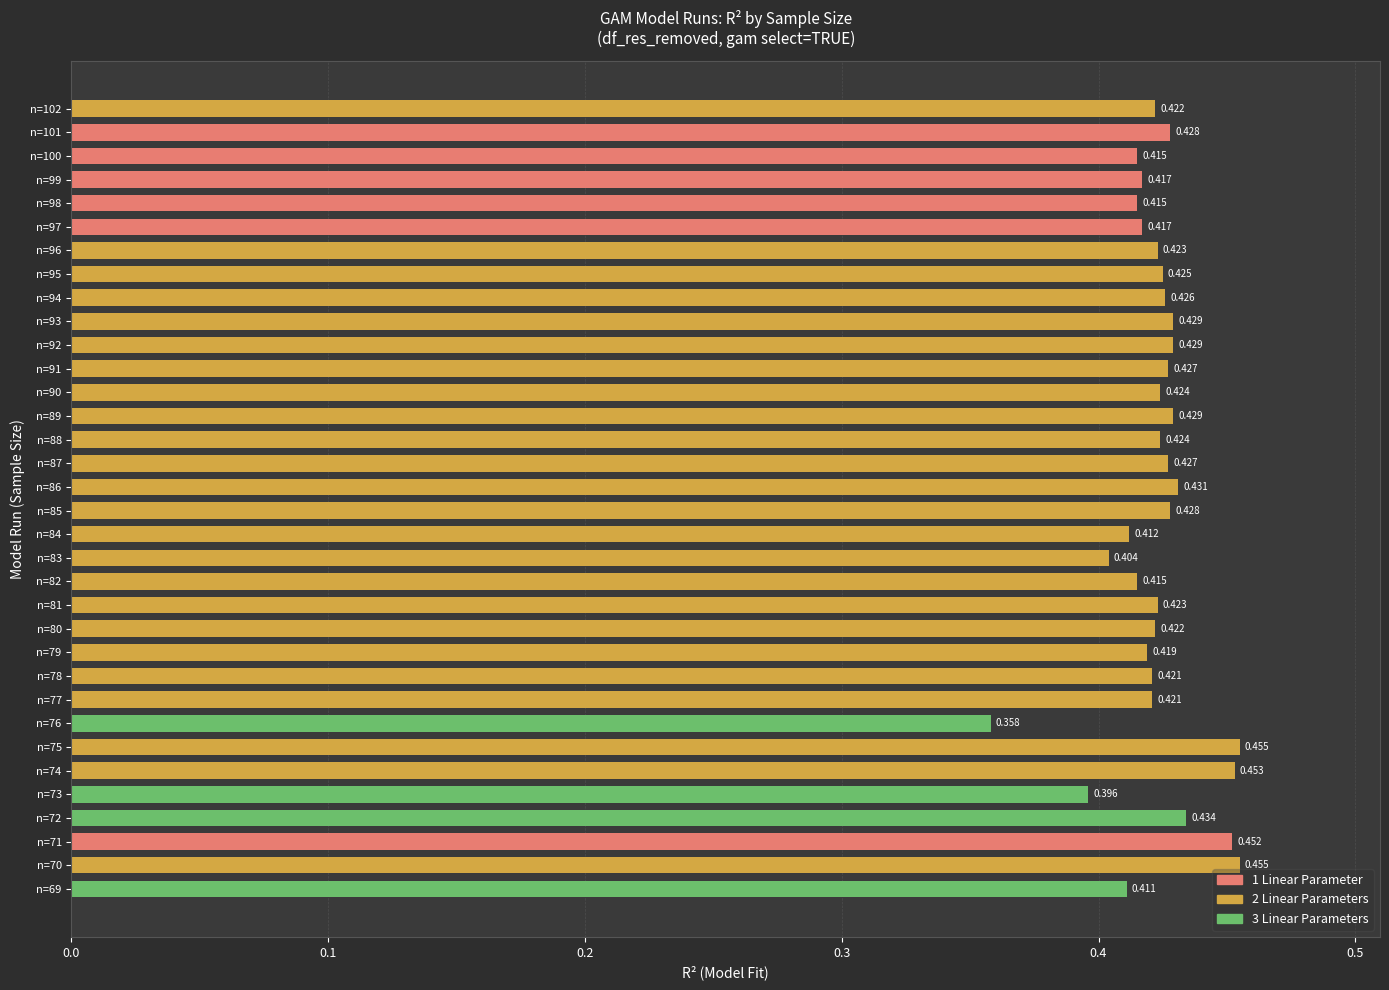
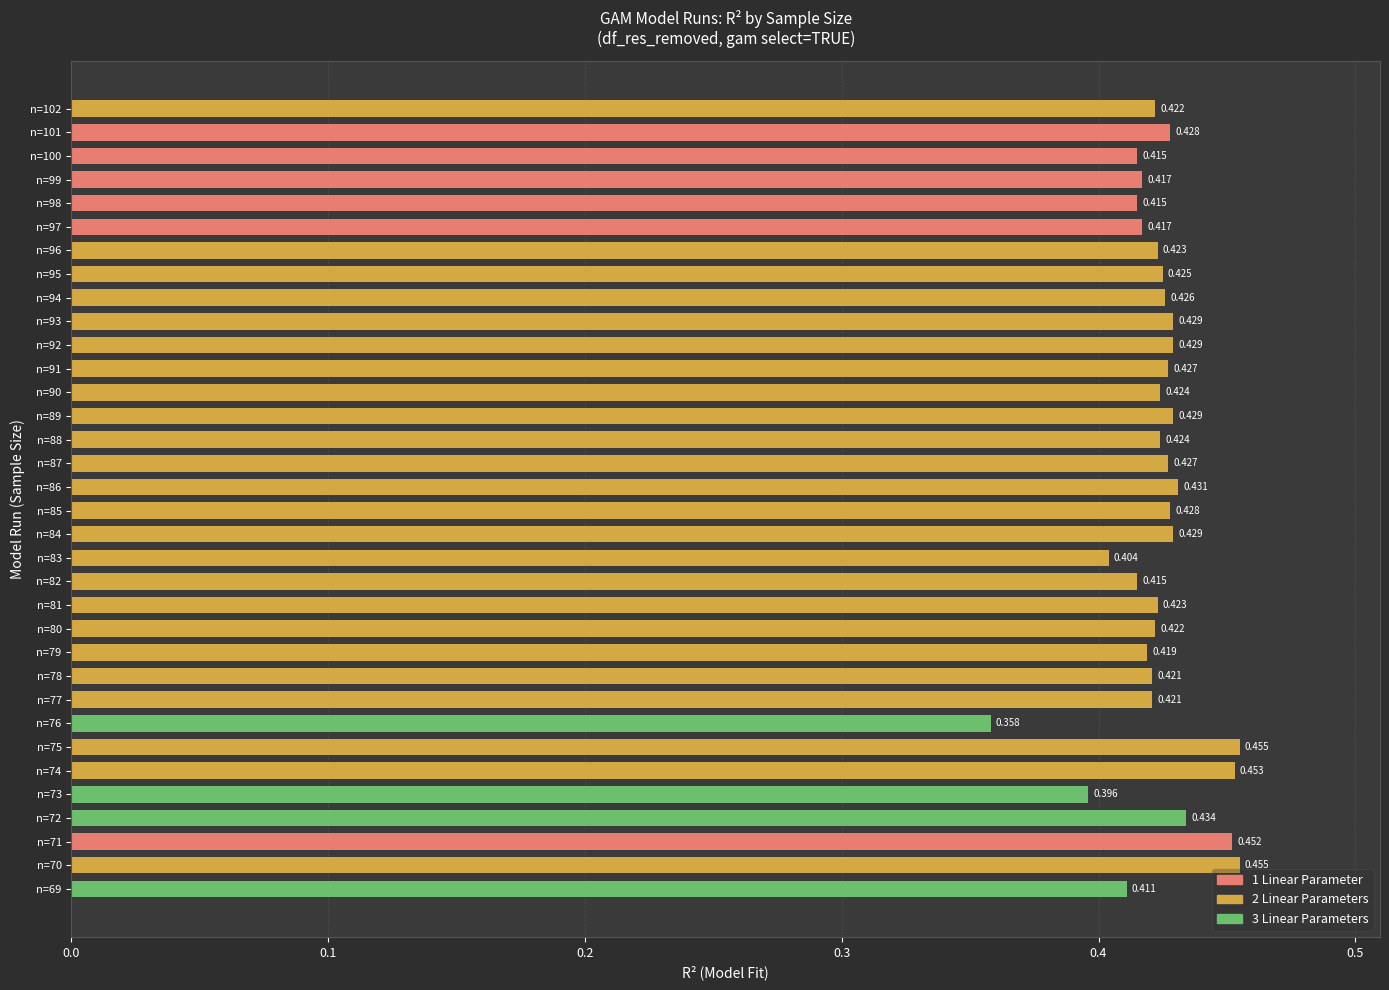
  {
    "n=102": 0.422,
    "n=101": 0.428,
    "n=100": 0.415,
    "n=99": 0.417,
    "n=98": 0.415,
    "n=97": 0.417,
    "n=96": 0.423,
    "n=95": 0.425,
    "n=94": 0.426,
    "n=93": 0.429,
    "n=92": 0.429,
    "n=91": 0.427,
    "n=90": 0.424,
    "n=89": 0.429,
    "n=88": 0.424,
    "n=87": 0.427,
    "n=86": 0.431,
    "n=85": 0.428,
-   "n=84": 0.412,
+   "n=84": 0.429,
    "n=83": 0.404,
    "n=82": 0.415,
    "n=81": 0.423,
    "n=80": 0.422,
    "n=79": 0.419,
    "n=78": 0.421,
    "n=77": 0.421,
    "n=76": 0.358,
    "n=75": 0.455,
    "n=74": 0.453,
    "n=73": 0.396,
    "n=72": 0.434,
    "n=71": 0.452,
    "n=69": 0.411
  }
